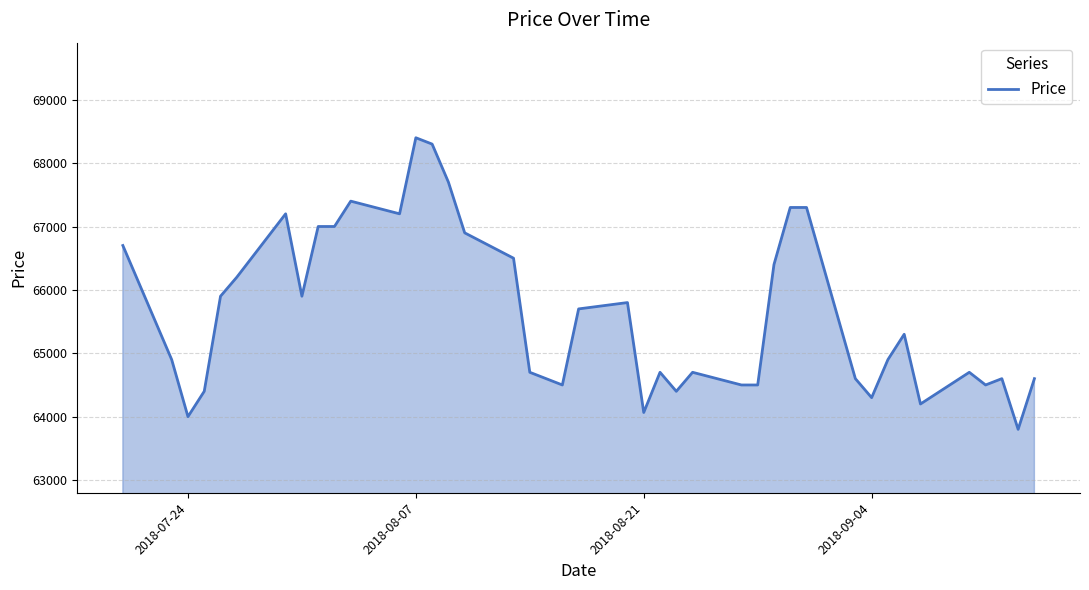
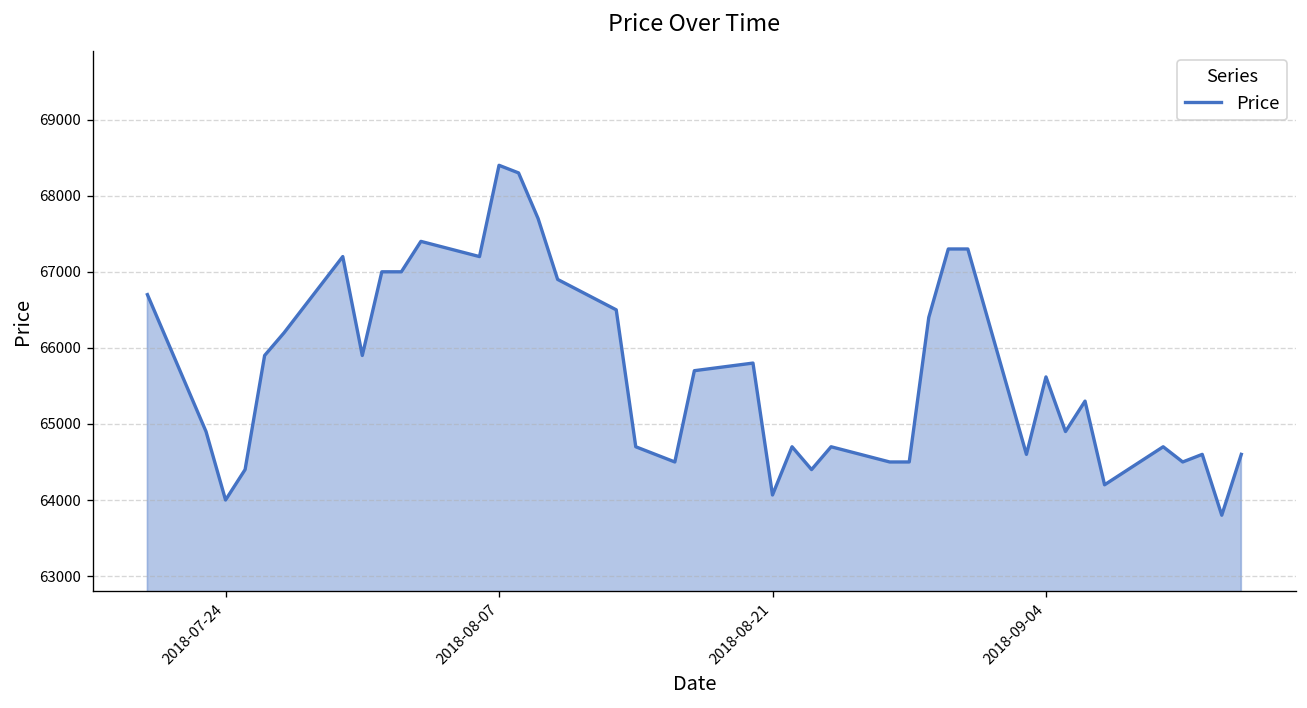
  {
    "2018-07-24": 64000,
    "2018-08-07": 68400,
    "2018-08-21": 64100,
-   "2018-09-04": 64300
+   "2018-09-04": 65600
  }
